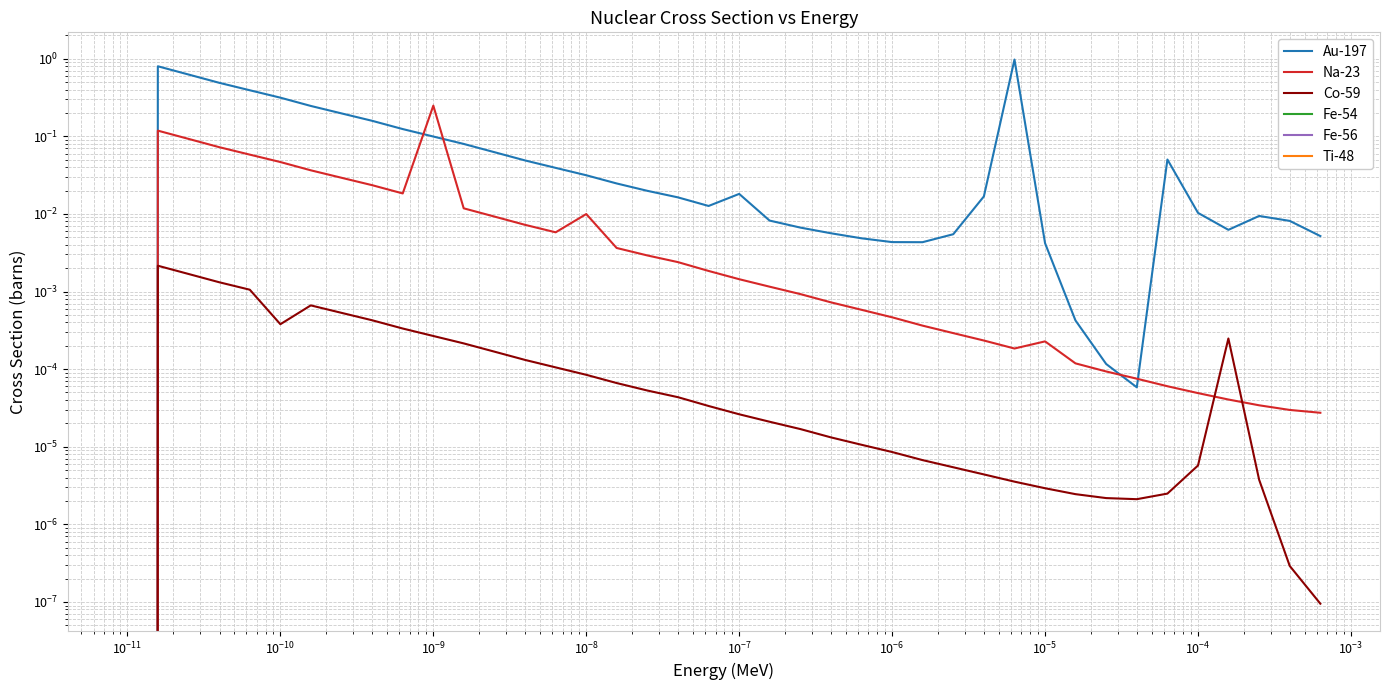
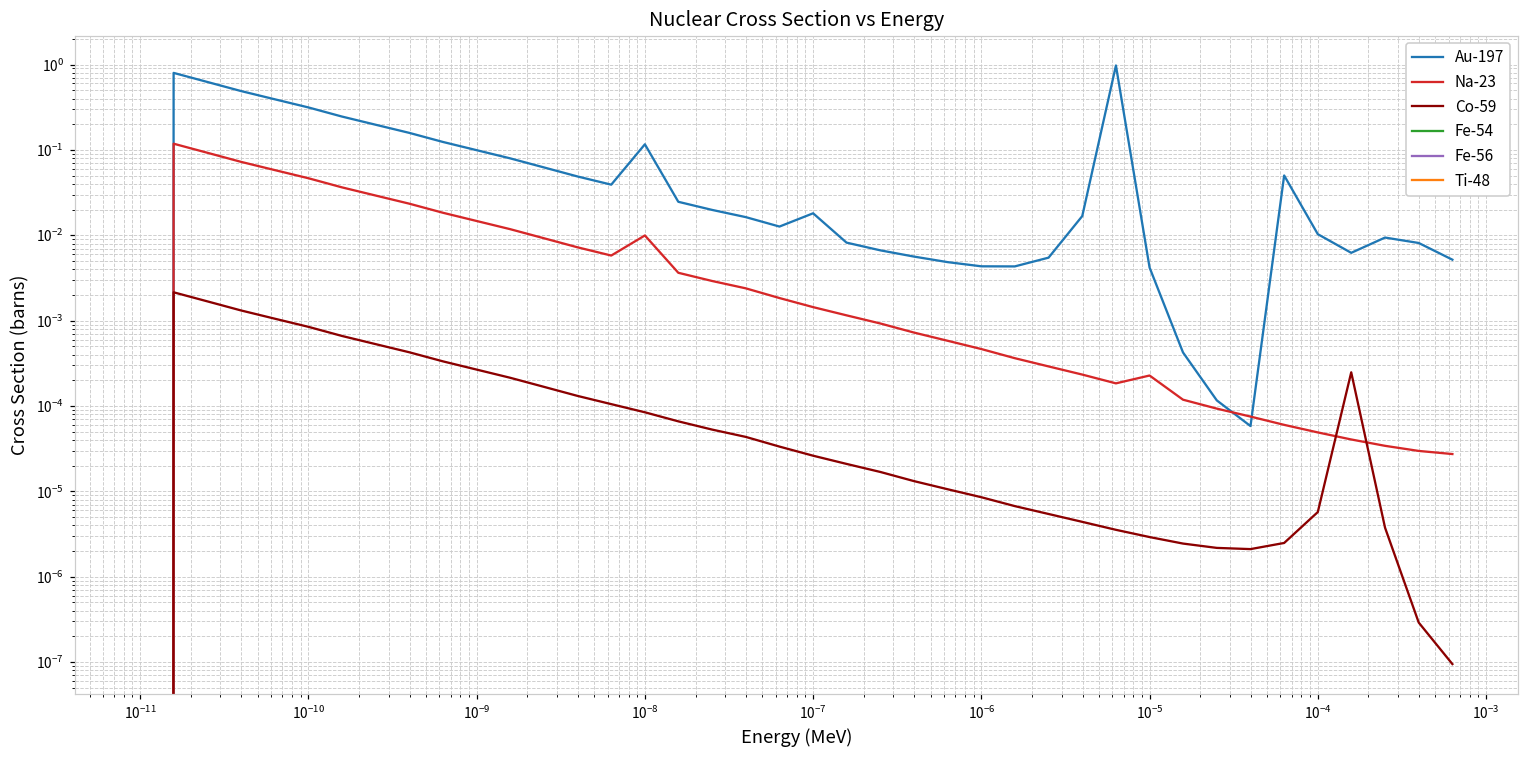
  {
    "Au-197": {
      "10^-10": 0.31,
      "10^-9": 0.10,
-     "10^-8": 0.031,
+     "10^-8": 0.12,
      "10^-7": 0.018,
      "10^-6": 0.004,
      "10^-5": 0.004,
      "10^-4": 0.010
    },
    "Na-23": {
      "10^-10": 0.05,
-     "10^-9": 0.25,
+     "10^-9": 0.015,
      "10^-8": 0.010,
      "10^-7": 0.0014,
      "10^-6": 0.0005,
      "10^-5": 0.00023,
      "10^-4": 0.00005
    },
    "Co-59": {
-     "10^-10": 0.0004,
+     "10^-10": 0.0008,
      "10^-9": 0.00027,
      "10^-8": 0.00008,
      "10^-7": 0.000026,
      "10^-6": 0.000009,
      "10^-5": 0.0000029,
      "10^-4": 0.000006
    }
  }
